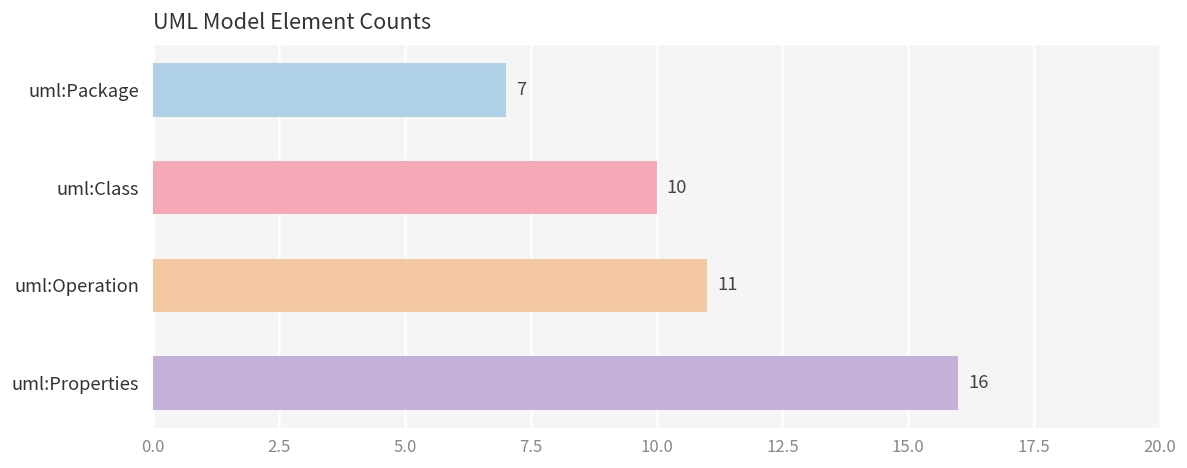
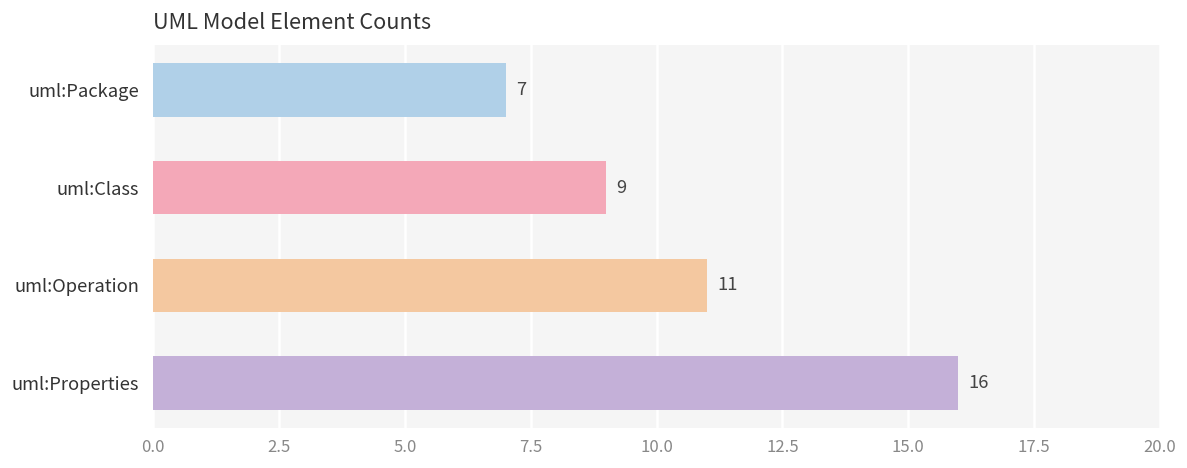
  {
    "uml:Package": 7,
-   "uml:Class": 10,
+   "uml:Class": 9,
    "uml:Operation": 11,
    "uml:Properties": 16
  }
